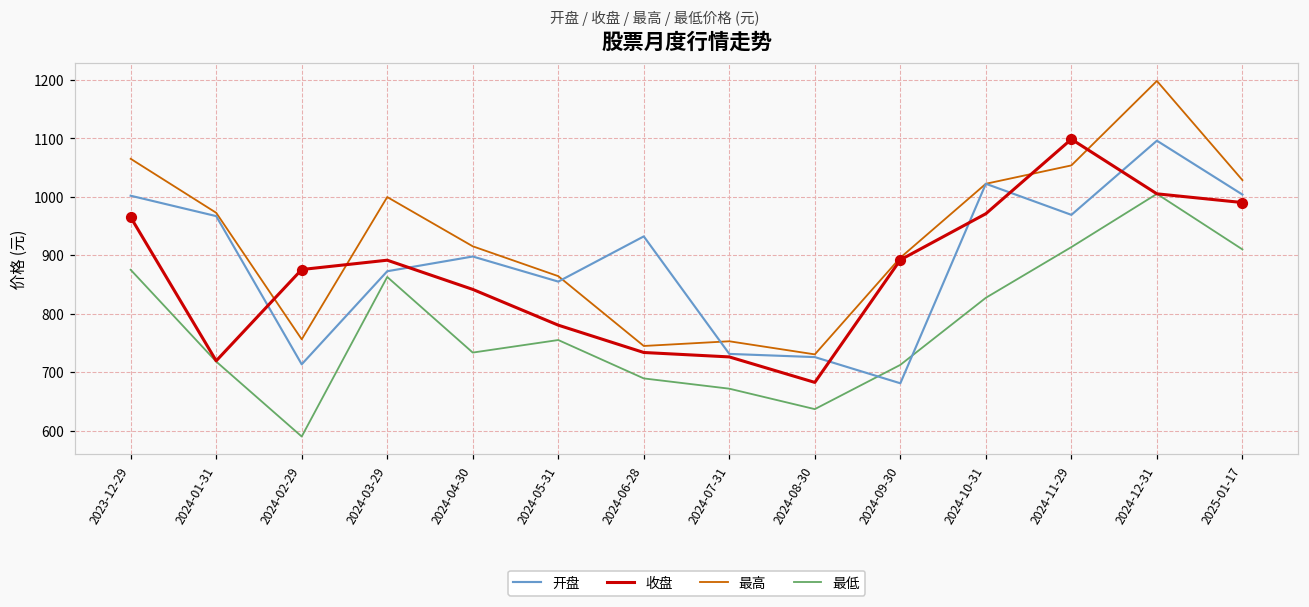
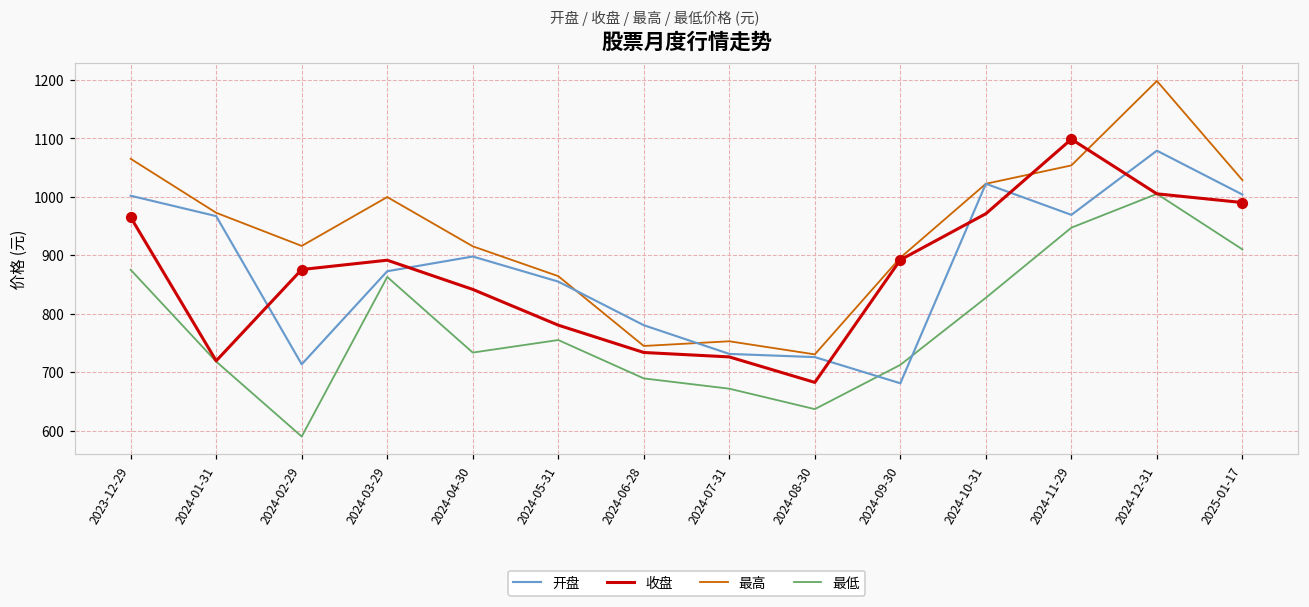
  {
    "开盘": {
      "2023-12-29": 1000,
      "2024-01-31": 970,
      "2024-02-29": 710,
      "2024-03-29": 870,
      "2024-04-30": 900,
      "2024-05-31": 850,
-     "2024-06-28": 930,
+     "2024-06-28": 780,
      "2024-07-31": 730,
      "2024-09-30": 680,
      "2024-11-29": 970,
-     "2024-12-31": 1100,
+     "2024-12-31": 1080,
      "2025-01-17": 1000
    },
    "最高": {
      "2023-12-29": 1060,
      "2024-01-31": 970,
-     "2024-02-29": 760,
+     "2024-02-29": 920,
      "2024-03-29": 1000,
      "2024-04-30": 920,
      "2024-05-31": 860,
      "2024-06-28": 740,
      "2024-07-31": 750,
      "2024-11-29": 1050,
      "2024-12-31": 1200,
      "2025-01-17": 1030
    },
    "最低": {
      "2023-12-29": 870,
      "2024-02-29": 590,
      "2024-03-29": 860,
      "2024-04-30": 730,
      "2024-05-31": 750,
      "2024-06-28": 690,
      "2024-07-31": 670,
      "2024-08-30": 640,
      "2024-09-30": 710,
      "2024-10-31": 830,
-     "2024-11-29": 910,
+     "2024-11-29": 950,
      "2025-01-17": 910
    }
  }
